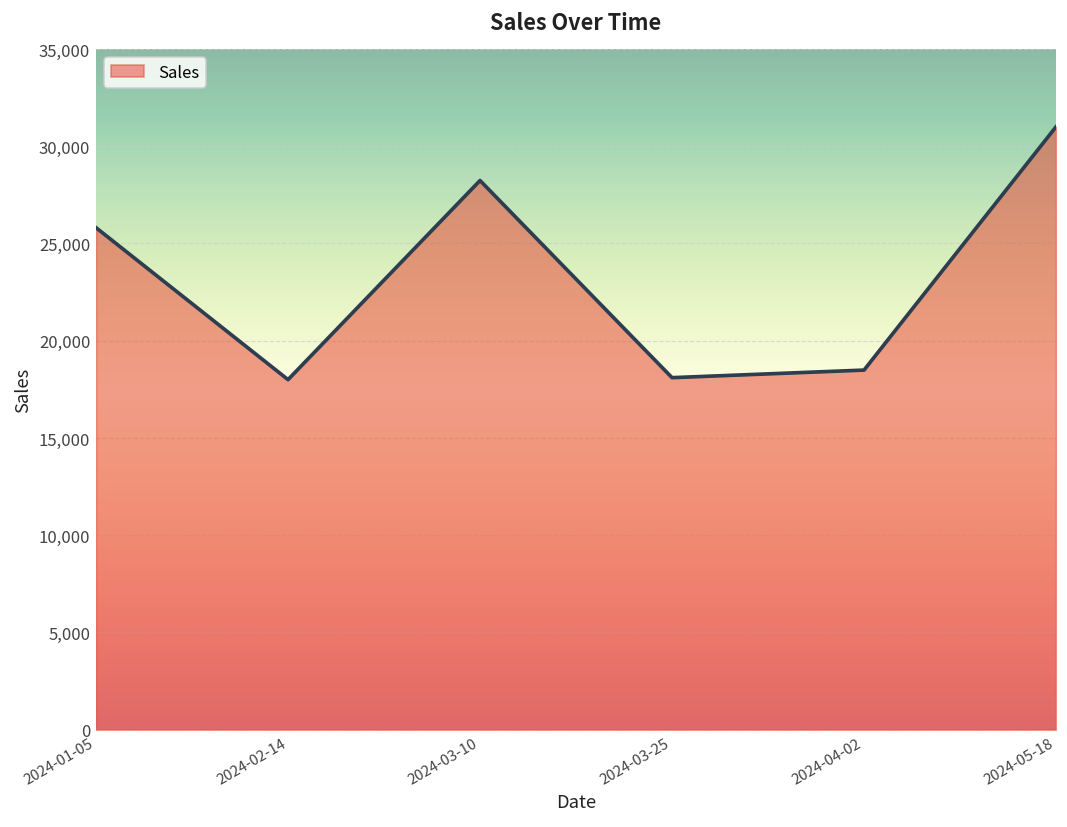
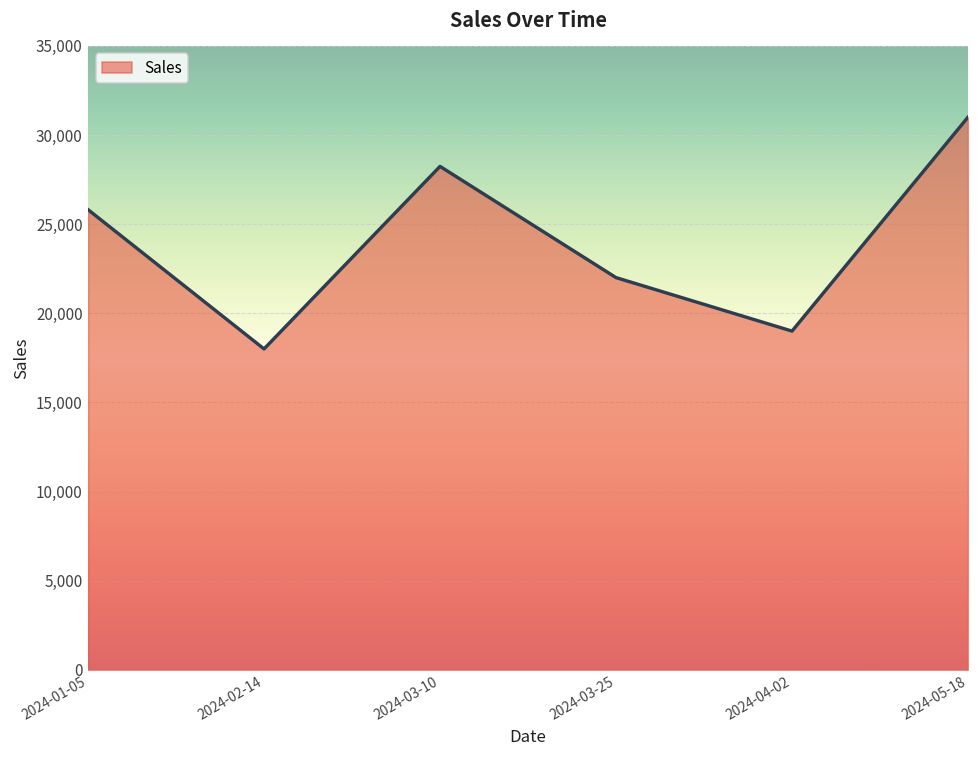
  {
    "2024-01-05": "25,800",
    "2024-02-14": "18,000",
    "2024-03-10": "28,200",
-   "2024-03-25": "18,100",
-   "2024-04-02": "18,500",
+   "2024-03-25": "22,000",
+   "2024-04-02": "19,000",
    "2024-05-18": "31,000"
  }
